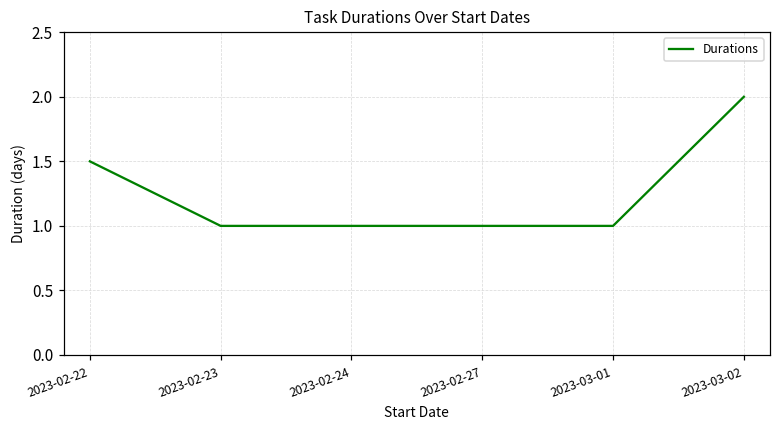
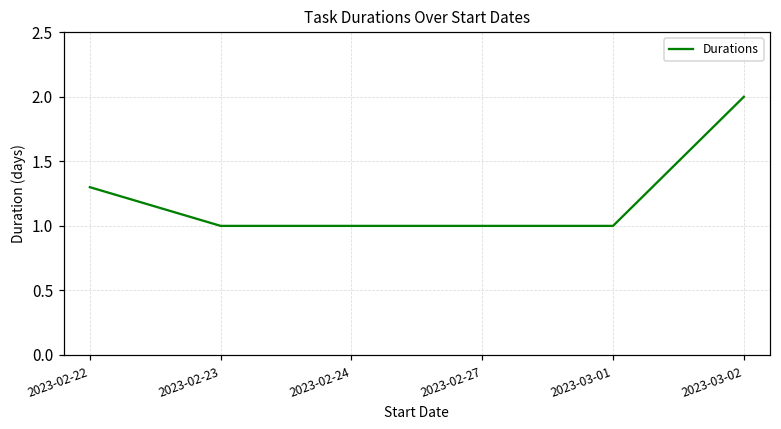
  {
-   "2023-02-22": 1.5,
+   "2023-02-22": 1.3,
    "2023-02-23": 1.0,
    "2023-02-24": 1.0,
    "2023-02-27": 1.0,
    "2023-03-01": 1.0,
    "2023-03-02": 2.0
  }
